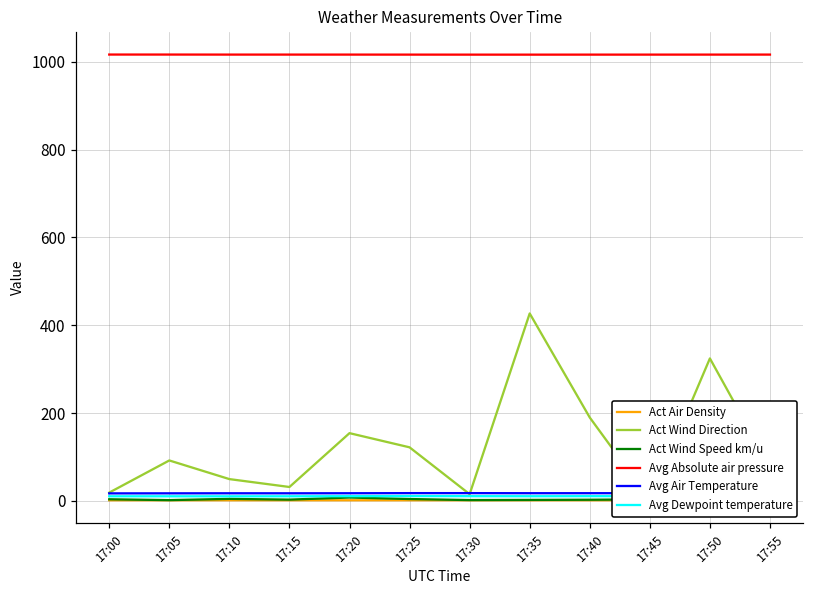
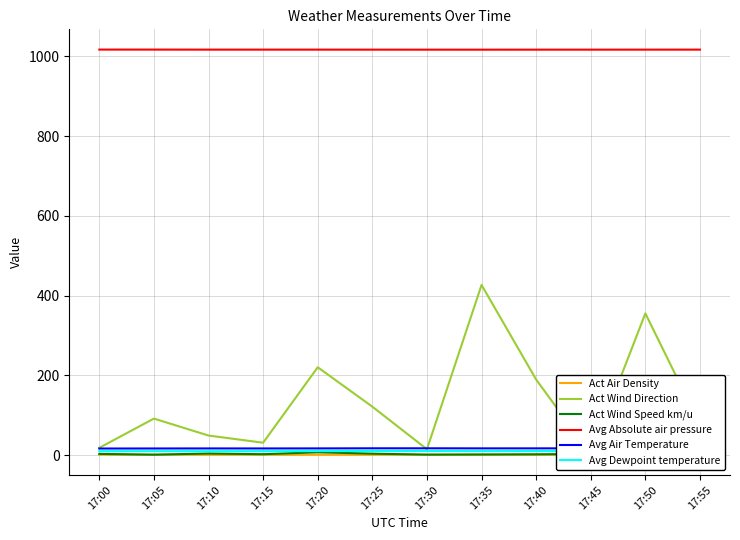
  {
    "Act Wind Direction": {
      "17:05": 90,
      "17:10": 50,
      "17:15": 30,
-     "17:20": 150,
+     "17:20": 220,
      "17:25": 120,
      "17:35": 430,
      "17:40": 190,
-     "17:50": 320
+     "17:50": 360
    },
    "Avg Absolute air pressure": {
      "17:00": 1020,
      "17:05": 1020,
      "17:10": 1020,
      "17:15": 1020,
      "17:20": 1020,
      "17:25": 1020,
      "17:30": 1020,
      "17:35": 1020,
      "17:40": 1020,
      "17:45": 1020,
      "17:50": 1020,
      "17:55": 1020
    },
    "Avg Air Temperature": {
      "17:05": 20,
      "17:10": 20,
      "17:15": 20,
      "17:20": 20,
      "17:25": 20,
      "17:35": 20,
      "17:40": 20
    },
    "Avg Dewpoint temperature": {
      "17:00": 10,
      "17:05": 10,
      "17:15": 10,
      "17:25": 10,
      "17:35": 10,
      "17:40": 10
    }
  }
